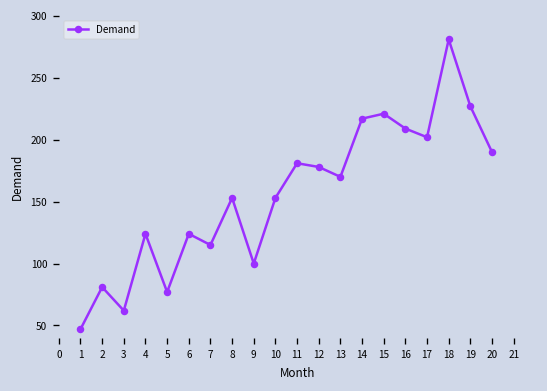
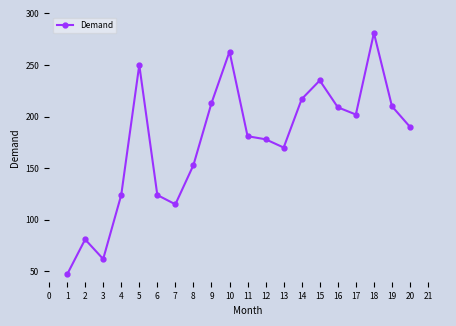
  {
    "1": 47,
    "2": 81,
    "3": 62,
    "4": 124,
-   "5": 77,
+   "5": 250,
    "6": 124,
    "7": 115,
    "8": 153,
-   "9": 100,
-   "10": 153,
+   "9": 213,
+   "10": 263,
    "11": 181,
    "12": 178,
    "13": 170,
    "14": 217,
-   "15": 221,
+   "15": 235,
    "16": 209,
    "17": 202,
    "18": 281,
-   "19": 227,
+   "19": 210,
    "20": 190
  }
